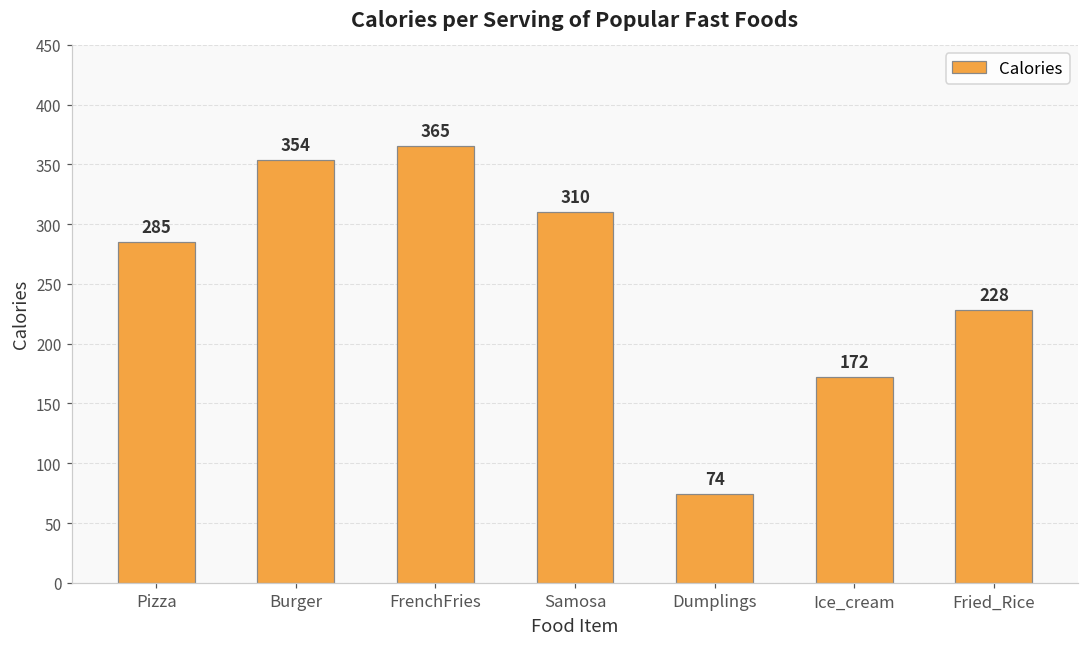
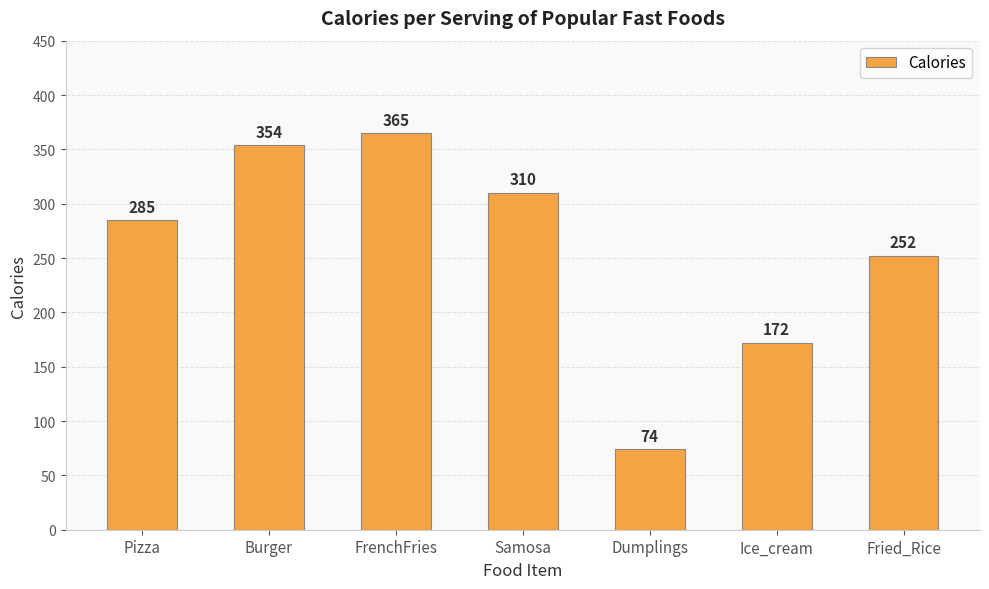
  {
    "Pizza": 285,
    "Burger": 354,
    "FrenchFries": 365,
    "Samosa": 310,
    "Dumplings": 74,
    "Ice_cream": 172,
-   "Fried_Rice": 228
+   "Fried_Rice": 252
  }
